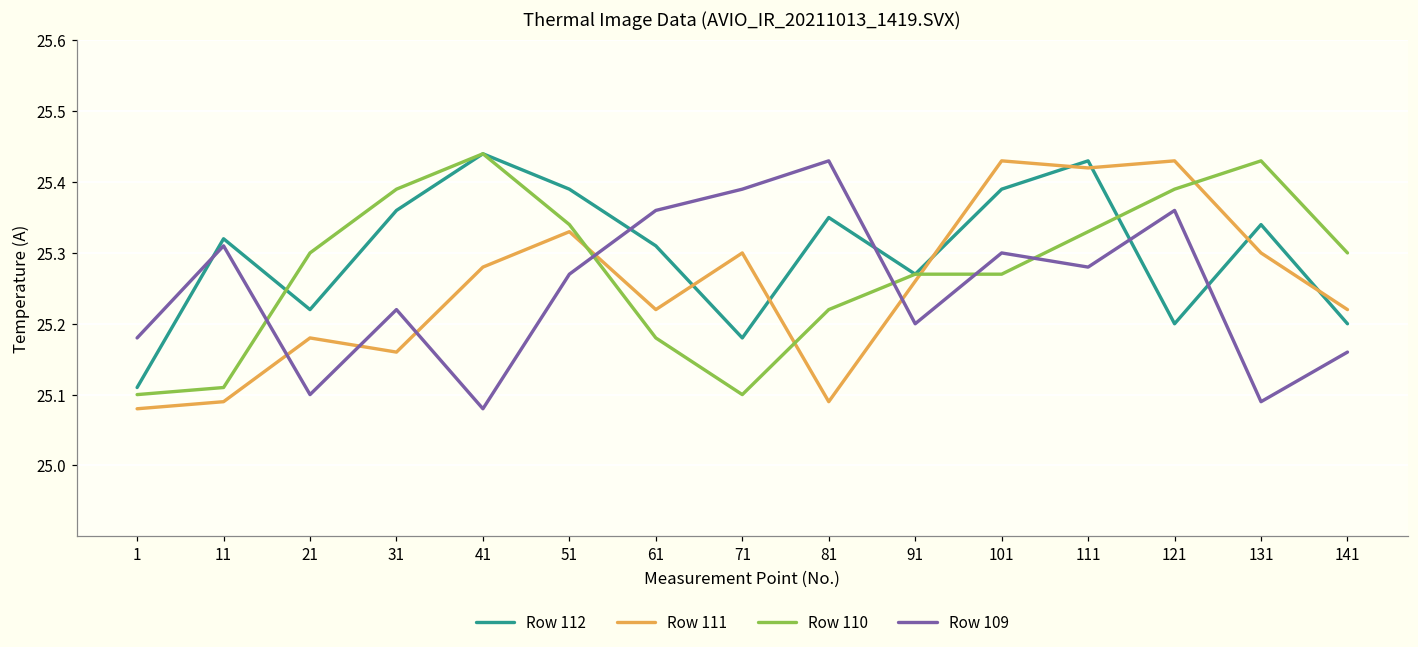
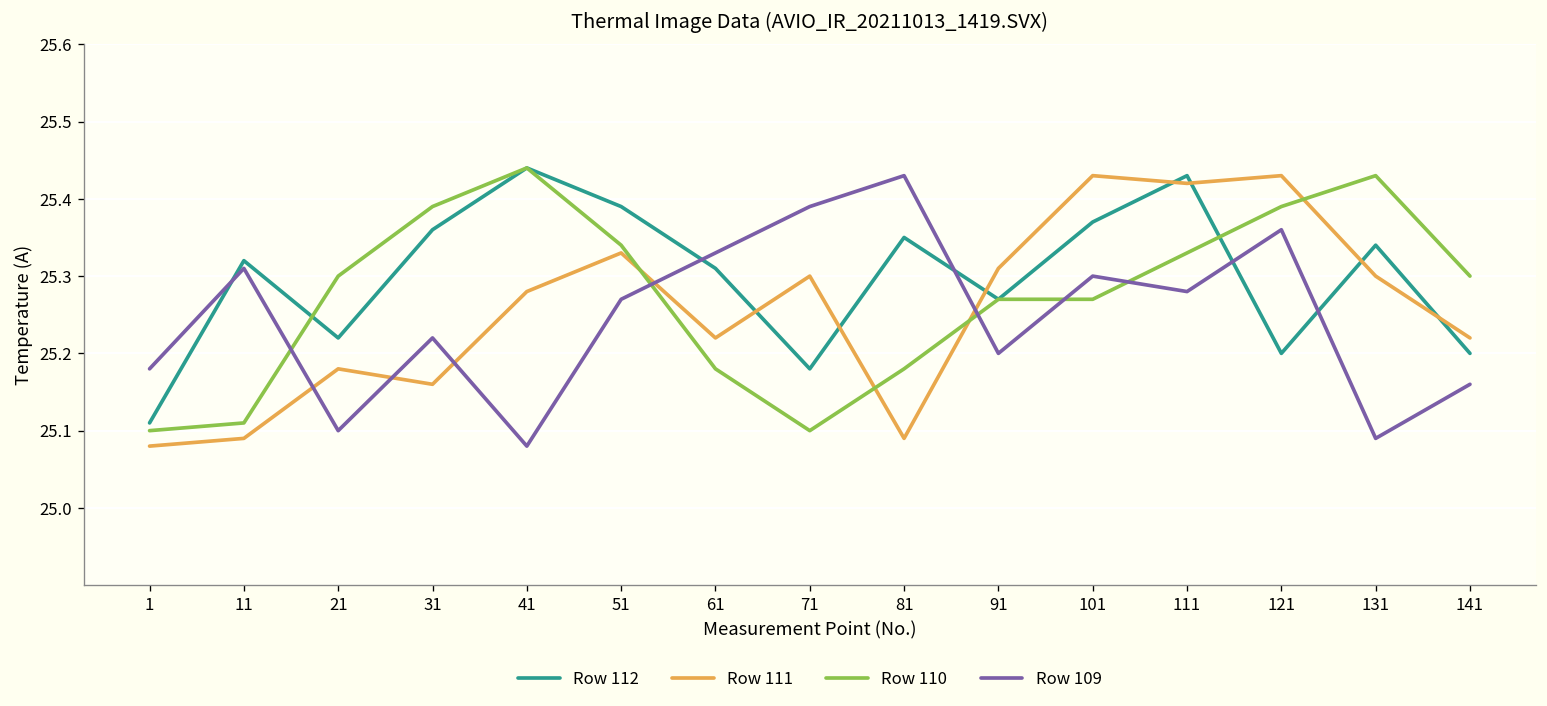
  {
    "Row 112": {
      "1": 25.11,
      "11": 25.32,
      "21": 25.22,
      "31": 25.36,
      "51": 25.39,
      "61": 25.31,
      "71": 25.18,
      "81": 25.35,
-     "101": 25.39,
+     "101": 25.37,
      "111": 25.43,
      "121": 25.20,
      "131": 25.34,
      "141": 25.20
    },
    "Row 111": {
      "1": 25.08,
      "11": 25.09,
      "21": 25.18,
      "31": 25.16,
      "41": 25.28,
      "51": 25.33,
      "61": 25.22,
      "71": 25.30,
      "81": 25.09,
-     "91": 25.26,
+     "91": 25.31,
      "101": 25.43,
      "111": 25.42,
      "121": 25.43,
      "131": 25.30,
      "141": 25.22
    },
    "Row 110": {
      "1": 25.10,
      "11": 25.11,
      "21": 25.30,
      "31": 25.39,
      "51": 25.34,
      "61": 25.18,
      "71": 25.10,
-     "81": 25.22,
+     "81": 25.18,
      "101": 25.27,
      "111": 25.33,
      "121": 25.39,
      "131": 25.43,
      "141": 25.30
    },
    "Row 109": {
      "1": 25.18,
      "11": 25.31,
      "21": 25.10,
      "31": 25.22,
      "41": 25.08,
      "51": 25.27,
-     "61": 25.36,
+     "61": 25.33,
      "71": 25.39,
      "81": 25.43,
      "91": 25.20,
      "101": 25.30,
      "111": 25.28,
      "121": 25.36,
      "131": 25.09,
      "141": 25.16
    }
  }
